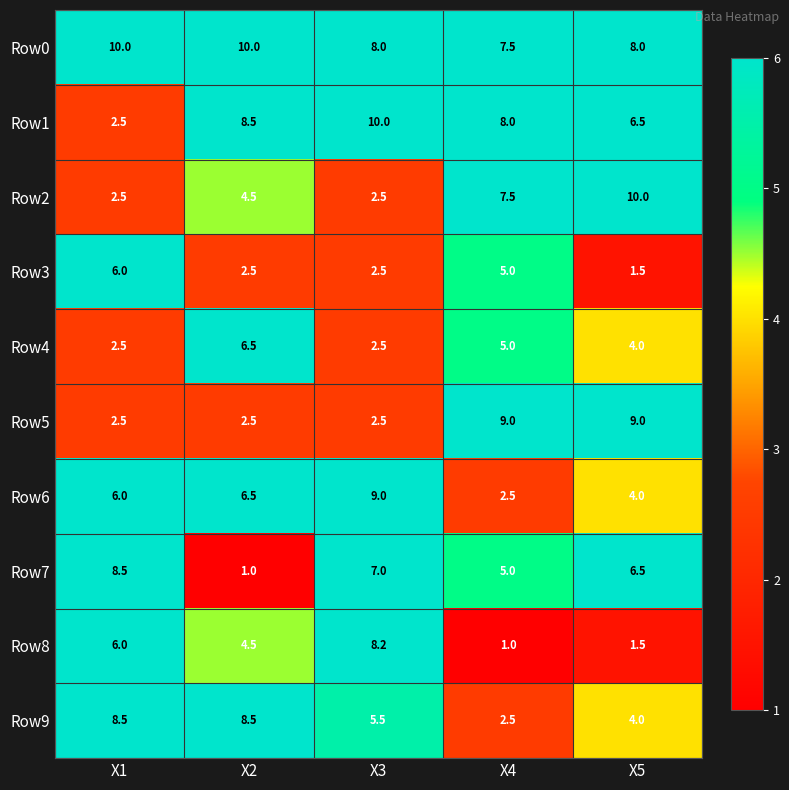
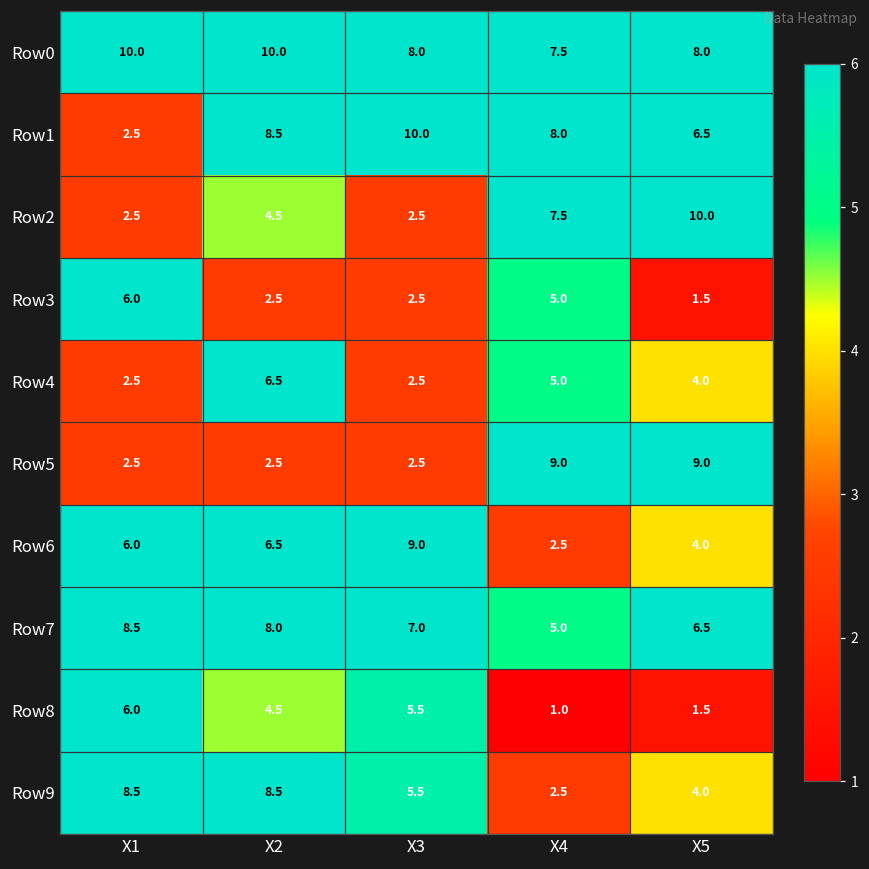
  {
    "Row0": {
      "X1": 10.0,
      "X2": 10.0,
      "X3": 8.0,
      "X4": 7.5,
      "X5": 8.0
    },
    "Row1": {
      "X1": 2.5,
      "X2": 8.5,
      "X3": 10.0,
      "X4": 8.0,
      "X5": 6.5
    },
    "Row2": {
      "X1": 2.5,
      "X2": 4.5,
      "X3": 2.5,
      "X4": 7.5,
      "X5": 10.0
    },
    "Row3": {
      "X1": 6.0,
      "X2": 2.5,
      "X3": 2.5,
      "X4": 5.0,
      "X5": 1.5
    },
    "Row4": {
      "X1": 2.5,
      "X2": 6.5,
      "X3": 2.5,
      "X4": 5.0,
      "X5": 4.0
    },
    "Row5": {
      "X1": 2.5,
      "X2": 2.5,
      "X3": 2.5,
      "X4": 9.0,
      "X5": 9.0
    },
    "Row6": {
      "X1": 6.0,
      "X2": 6.5,
      "X3": 9.0,
      "X4": 2.5,
      "X5": 4.0
    },
    "Row7": {
      "X1": 8.5,
-     "X2": 1.0,
+     "X2": 8.0,
      "X3": 7.0,
      "X4": 5.0,
      "X5": 6.5
    },
    "Row8": {
      "X1": 6.0,
      "X2": 4.5,
-     "X3": 8.2,
+     "X3": 5.5,
      "X4": 1.0,
      "X5": 1.5
    },
    "Row9": {
      "X1": 8.5,
      "X2": 8.5,
      "X3": 5.5,
      "X4": 2.5,
      "X5": 4.0
    }
  }
